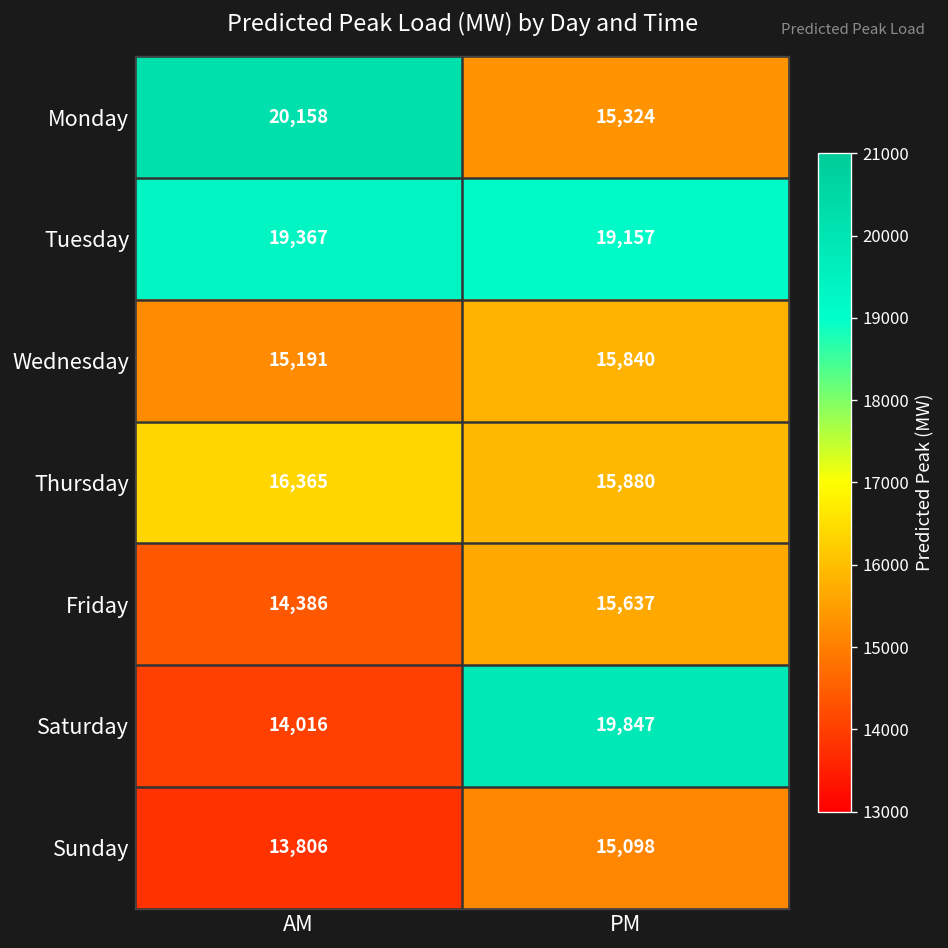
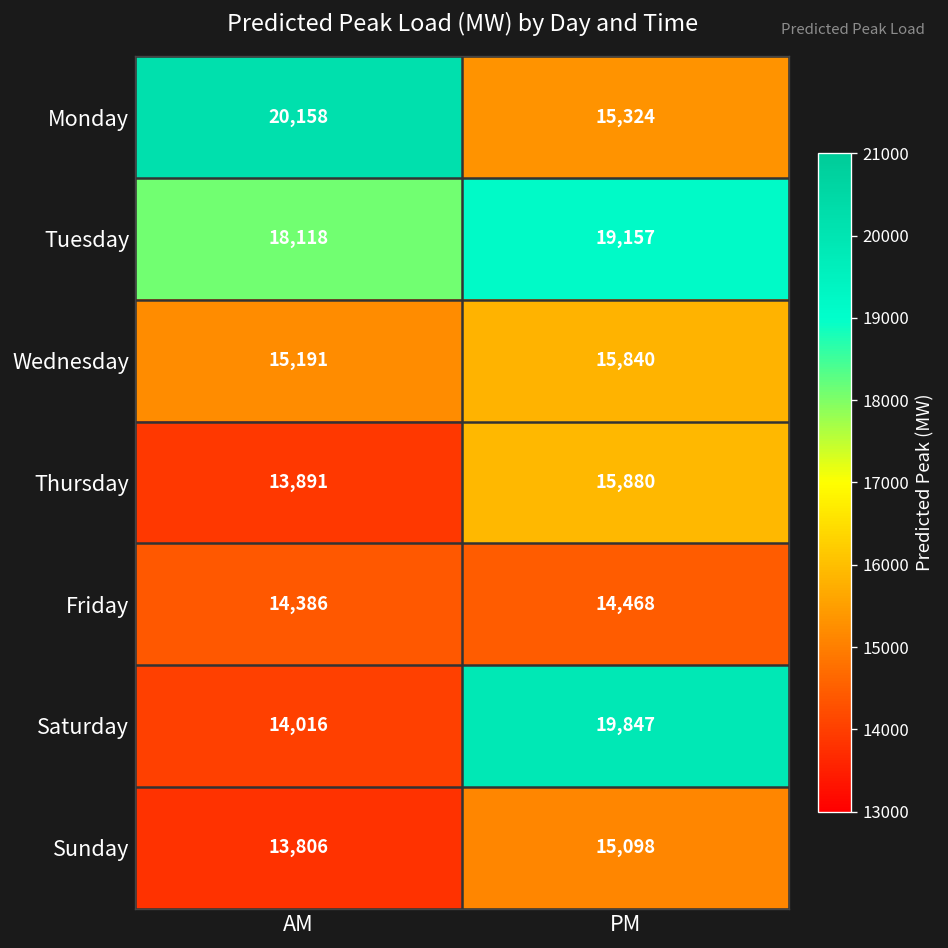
  {
    "Monday": {
      "AM": "20,158",
      "PM": "15,324"
    },
    "Tuesday": {
-     "AM": "19,367",
+     "AM": "18,118",
      "PM": "19,157"
    },
    "Wednesday": {
      "AM": "15,191",
      "PM": "15,840"
    },
    "Thursday": {
-     "AM": "16,365",
+     "AM": "13,891",
      "PM": "15,880"
    },
    "Friday": {
      "AM": "14,386",
-     "PM": "15,637"
+     "PM": "14,468"
    },
    "Saturday": {
      "AM": "14,016",
      "PM": "19,847"
    },
    "Sunday": {
      "AM": "13,806",
      "PM": "15,098"
    }
  }
